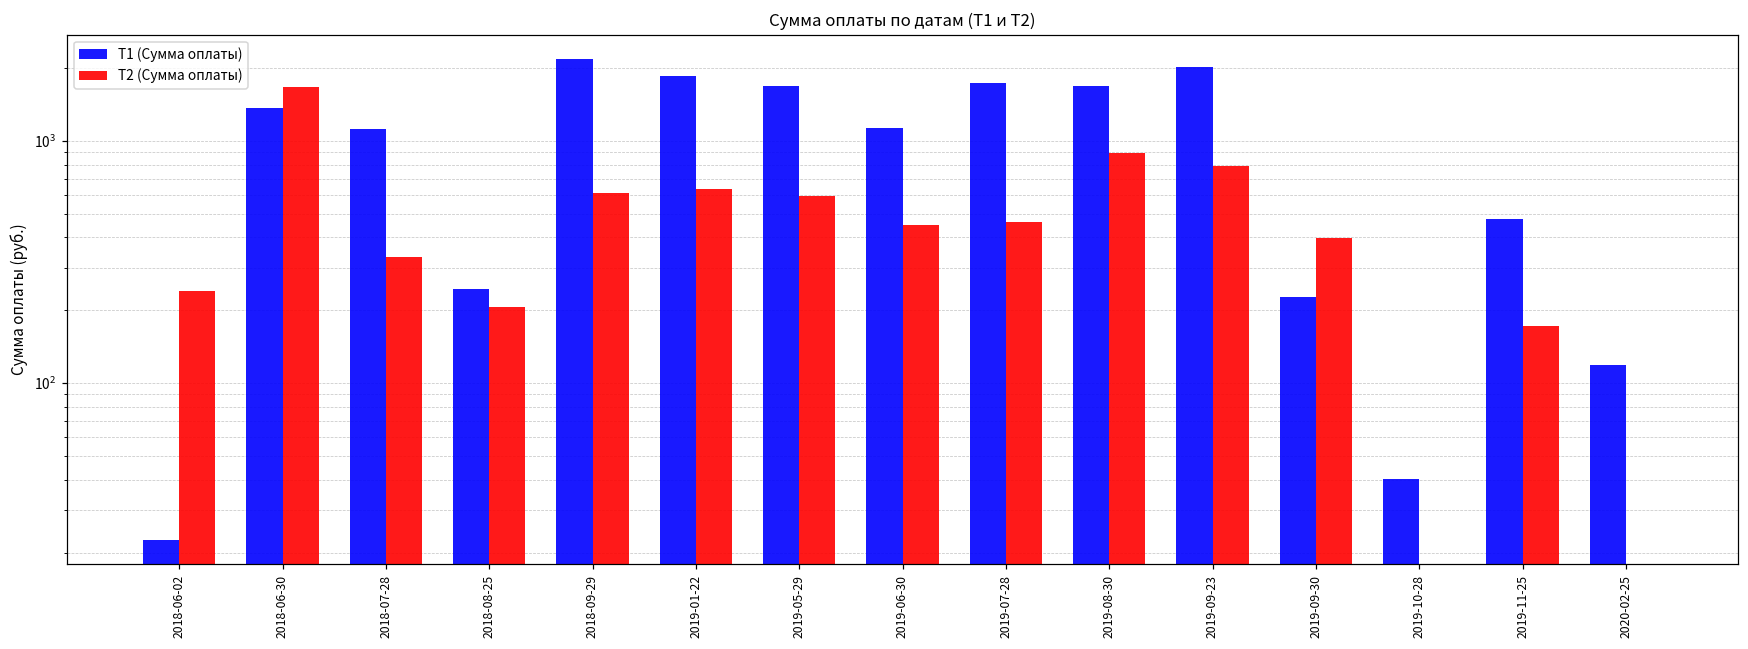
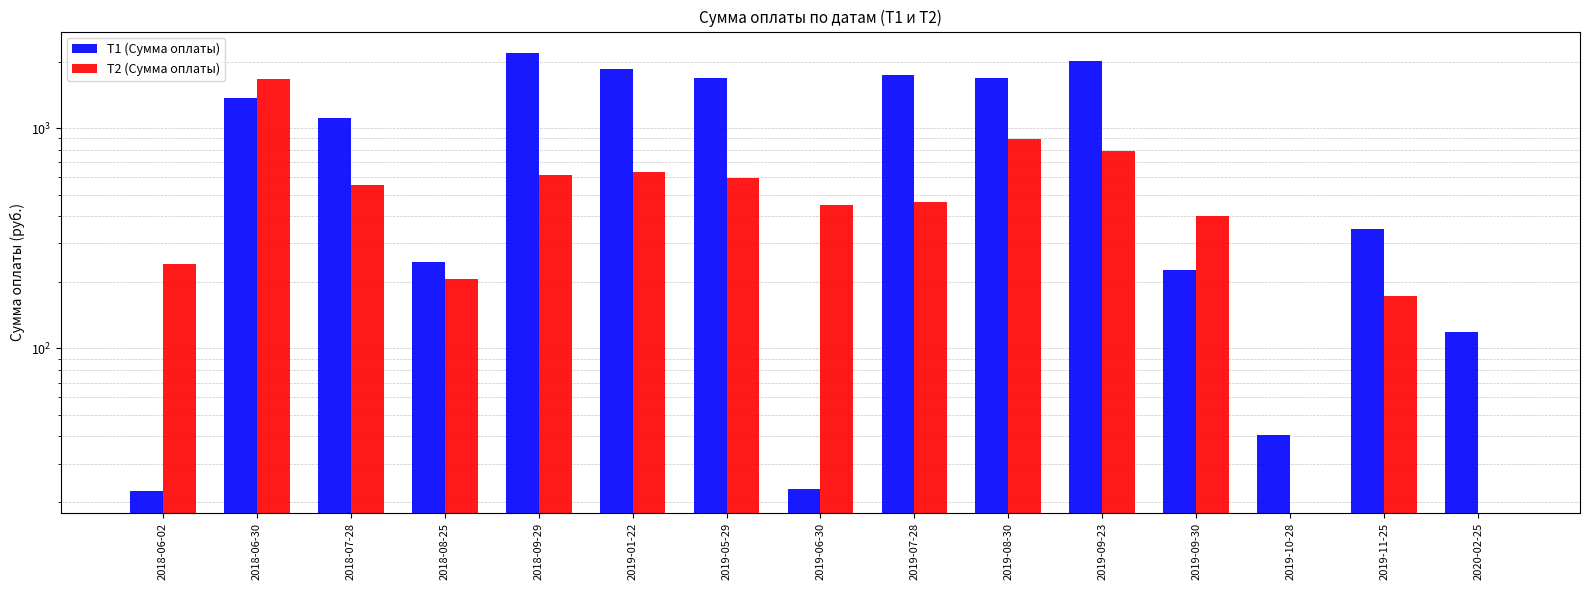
  {
    "Т1 (Сумма оплаты)": {
      "2018-06-02": 23,
      "2018-06-30": 1400,
      "2018-07-28": 1100,
      "2018-08-25": 250,
      "2018-09-29": 2200,
      "2019-01-22": 1900,
      "2019-05-29": 1700,
-     "2019-06-30": 1100,
+     "2019-06-30": 23,
      "2019-07-28": 1700,
      "2019-08-30": 1700,
      "2019-09-23": 2000,
      "2019-09-30": 230,
      "2019-10-28": 40,
-     "2019-11-25": 480,
+     "2019-11-25": 350,
      "2020-02-25": 120
    },
    "Т2 (Сумма оплаты)": {
      "2018-06-02": 240,
      "2018-06-30": 1700,
-     "2018-07-28": 330,
+     "2018-07-28": 550,
      "2018-08-25": 210,
      "2018-09-29": 610,
      "2019-01-22": 630,
      "2019-05-29": 590,
      "2019-06-30": 450,
      "2019-07-28": 460,
      "2019-08-30": 890,
      "2019-09-23": 790,
      "2019-09-30": 400,
      "2019-11-25": 170
    }
  }
